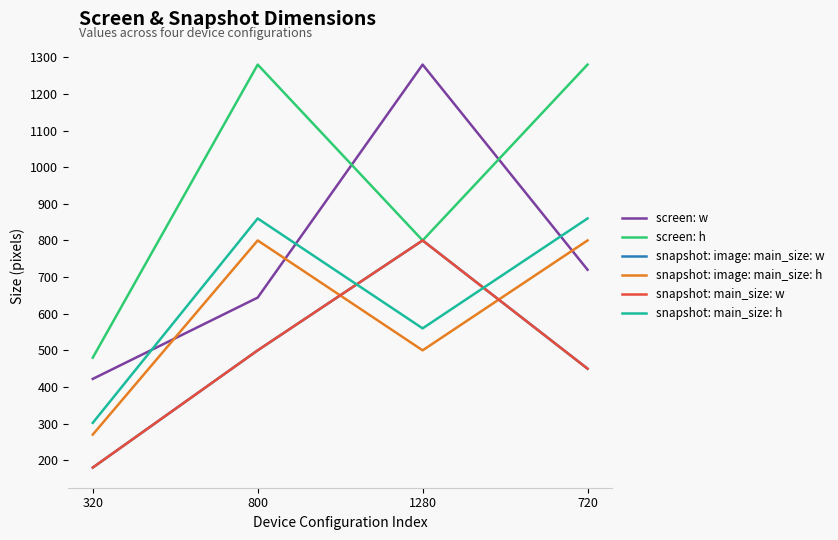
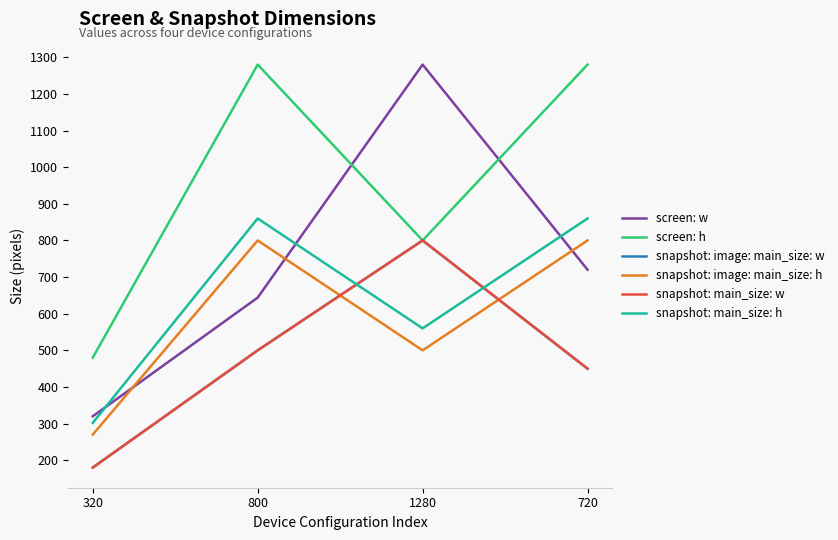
  {
    "screen: w": {
-     "320": 420,
+     "320": 320,
      "800": 640,
      "1280": 1280,
      "720": 720
    }
  }
